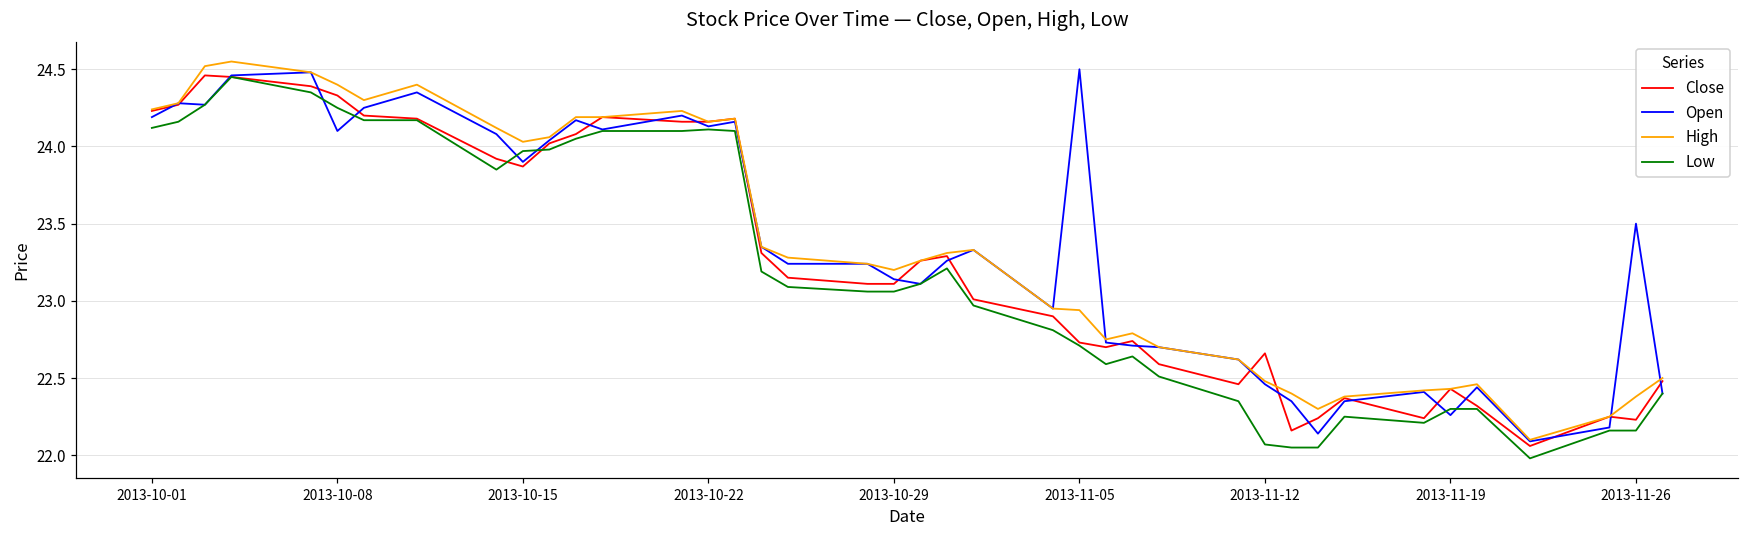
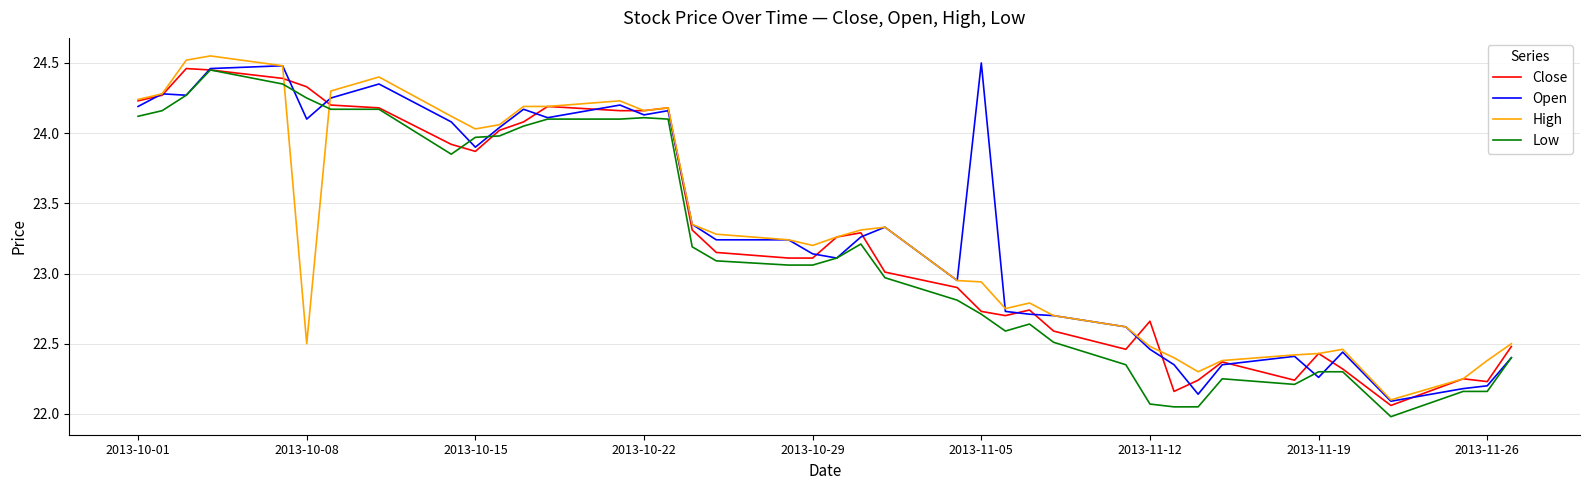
  {
    "Close": {
      "2013-10-08": 24.33,
      "2013-10-15": 23.87,
      "2013-10-29": 23.1,
      "2013-11-05": 22.73,
      "2013-11-12": 22.66,
      "2013-11-26": 22.23
    },
    "Open": {
      "2013-10-01": 24.2,
      "2013-10-08": 24.1,
      "2013-10-15": 23.9,
      "2013-10-22": 24.13,
      "2013-10-29": 23.14,
      "2013-11-05": 24.5,
      "2013-11-12": 22.46,
      "2013-11-19": 22.26,
-     "2013-11-26": 23.5
+     "2013-11-26": 22.2
    },
    "High": {
-     "2013-10-08": 24.4,
+     "2013-10-08": 22.5,
      "2013-10-15": 24.03,
      "2013-10-29": 23.2,
      "2013-11-05": 22.94,
      "2013-11-12": 22.48,
      "2013-11-26": 22.38
    },
    "Low": {
      "2013-10-01": 24.12,
      "2013-10-08": 24.25,
      "2013-10-15": 23.97,
      "2013-10-22": 24.1,
      "2013-10-29": 23.06,
      "2013-11-05": 22.7,
      "2013-11-12": 22.07,
      "2013-11-19": 22.3,
      "2013-11-26": 22.16
    }
  }
